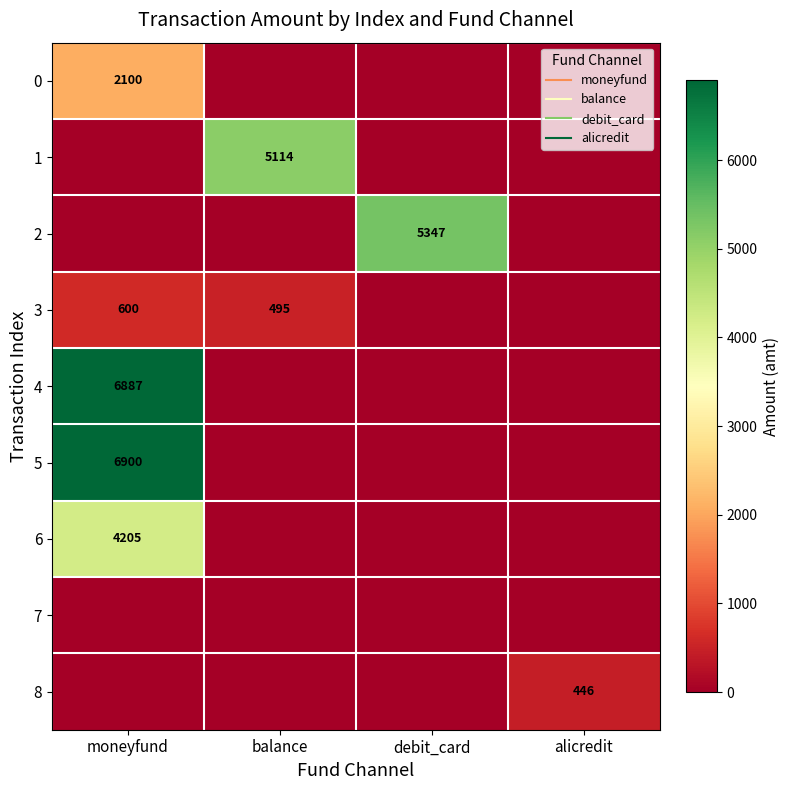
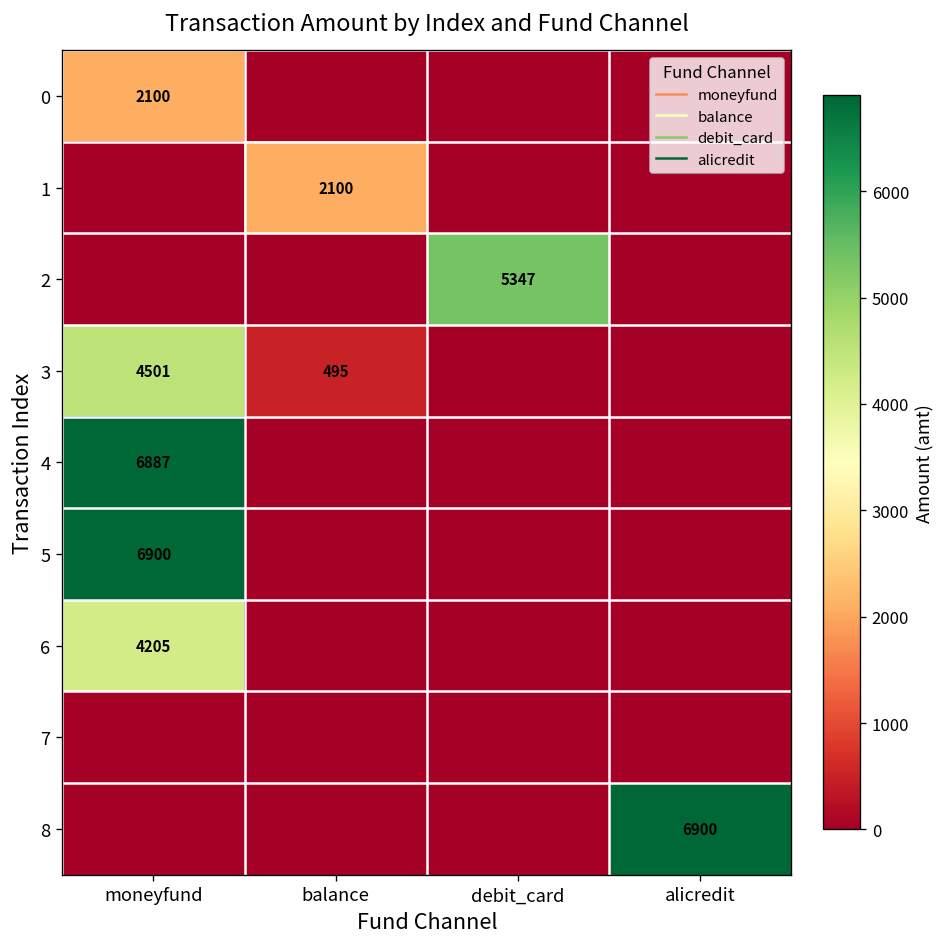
  {
    "0": {
      "moneyfund": 2100
    },
    "1": {
-     "balance": 5114
+     "balance": 2100
    },
    "2": {
      "debit_card": 5347
    },
    "3": {
-     "moneyfund": 600,
+     "moneyfund": 4501,
      "balance": 495
    },
    "4": {
      "moneyfund": 6887
    },
    "5": {
      "moneyfund": 6900
    },
    "6": {
      "moneyfund": 4205
    },
    "8": {
-     "alicredit": 446
+     "alicredit": 6900
    }
  }
